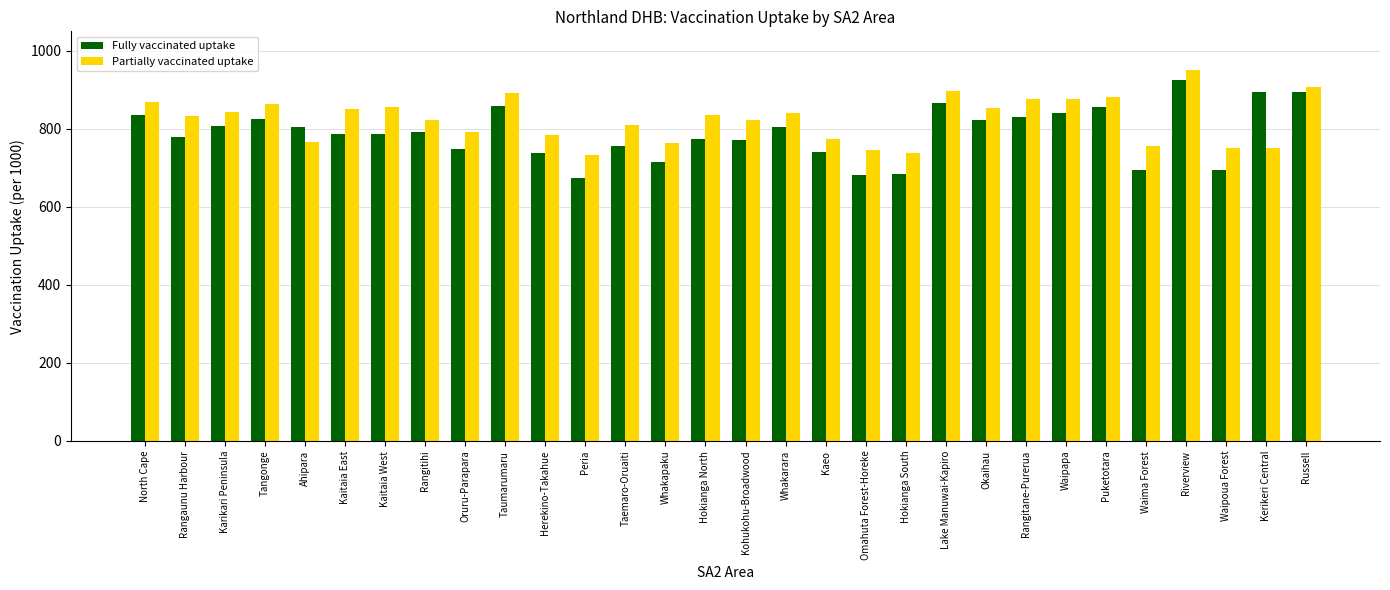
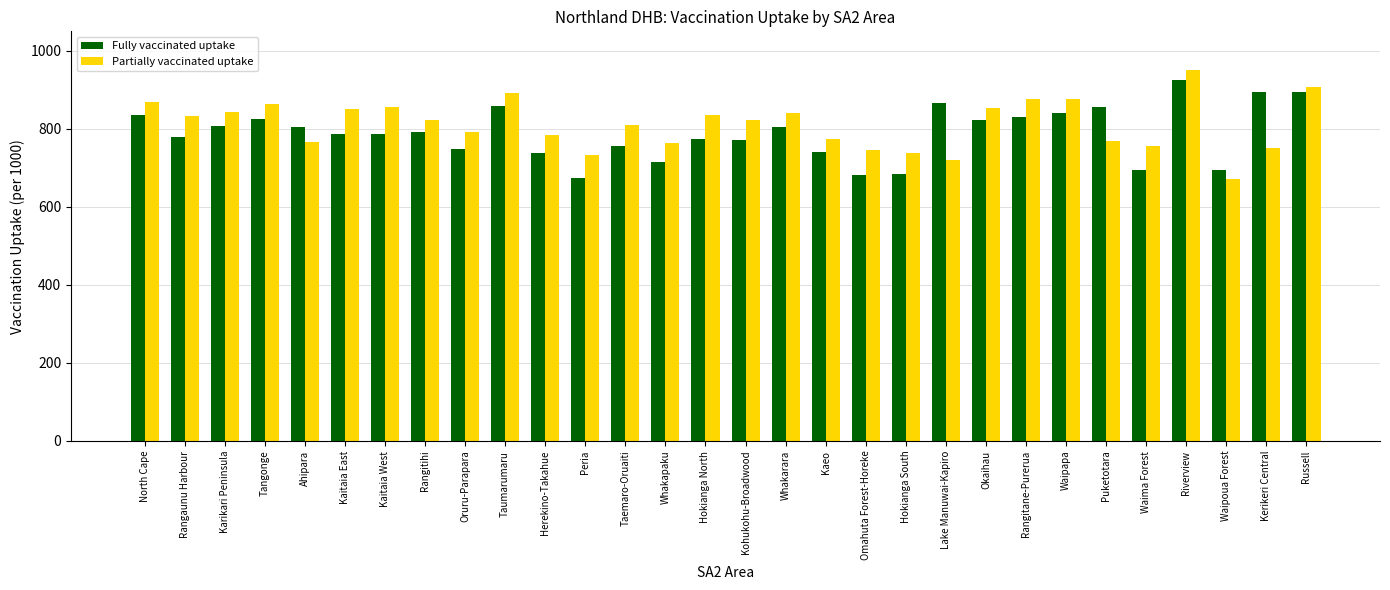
  {
    "Fully vaccinated uptake": {
      "North Cape": 840,
      "Rangaunu Harbour": 780,
      "Karikari Peninsula": 810,
      "Tangonge": 830,
      "Ahipara": 810,
      "Kaitaia East": 790,
      "Kaitaia West": 790,
      "Rangitihi": 790,
      "Oruru-Parapara": 750,
      "Taumarumaru": 860,
      "Herekino-Takahue": 740,
      "Peria": 680,
      "Taemaro-Oruaiti": 760,
      "Whakapaku": 710,
      "Hokianga North": 780,
      "Kohukohu-Broadwood": 770,
      "Whakarara": 810,
      "Kaeo": 740,
      "Omahuta Forest-Horeke": 680,
      "Hokianga South": 680,
      "Lake Manuwai-Kapiro": 870,
      "Okaihau": 820,
      "Rangitane-Purerua": 830,
      "Waipapa": 840,
      "Puketotara": 860,
      "Waima Forest": 690,
      "Riverview": 920,
      "Waipoua Forest": 690,
      "Kerikeri Central": 890,
      "Russell": 900
    },
    "Partially vaccinated uptake": {
      "North Cape": 870,
      "Rangaunu Harbour": 830,
      "Karikari Peninsula": 840,
      "Tangonge": 860,
      "Ahipara": 770,
      "Kaitaia East": 850,
      "Kaitaia West": 860,
      "Rangitihi": 820,
      "Oruru-Parapara": 790,
      "Taumarumaru": 890,
      "Herekino-Takahue": 780,
      "Peria": 730,
      "Taemaro-Oruaiti": 810,
      "Whakapaku": 760,
      "Hokianga North": 840,
      "Kohukohu-Broadwood": 820,
      "Whakarara": 840,
      "Kaeo": 770,
      "Omahuta Forest-Horeke": 750,
      "Hokianga South": 740,
-     "Lake Manuwai-Kapiro": 900,
+     "Lake Manuwai-Kapiro": 720,
      "Okaihau": 850,
      "Rangitane-Purerua": 880,
      "Waipapa": 880,
-     "Puketotara": 880,
+     "Puketotara": 770,
      "Waima Forest": 760,
      "Riverview": 950,
-     "Waipoua Forest": 750,
+     "Waipoua Forest": 670,
      "Kerikeri Central": 750,
      "Russell": 910
    }
  }
